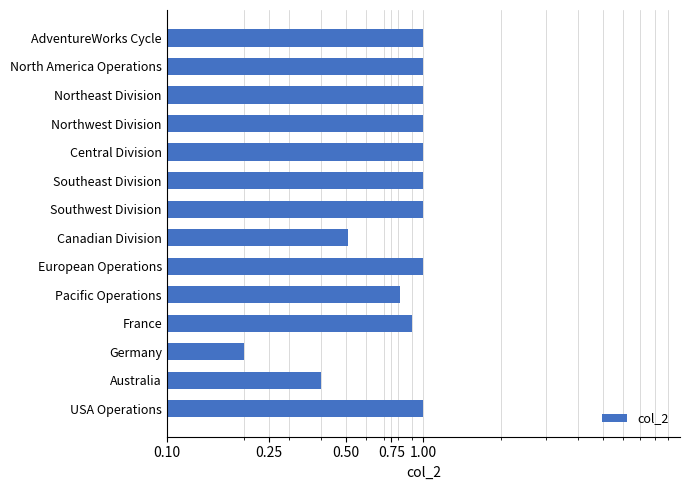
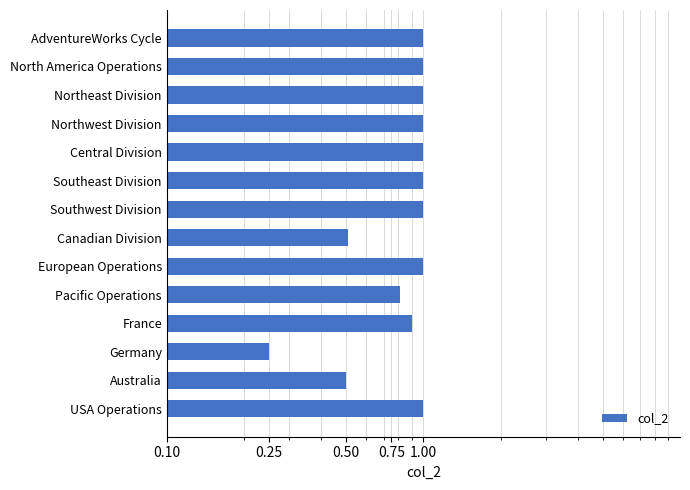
  {
    "AdventureWorks Cycle": 1.00,
    "North America Operations": 1.00,
    "Northeast Division": 1.00,
    "Northwest Division": 1.00,
    "Central Division": 1.00,
    "Southeast Division": 1.00,
    "Southwest Division": 1.00,
    "Canadian Division": 0.51,
    "European Operations": 1.00,
    "Pacific Operations": 0.81,
    "France": 0.90,
-   "Germany": 0.20,
-   "Australia": 0.4,
+   "Germany": 0.25,
+   "Australia": 0.5,
    "USA Operations": 1.00
  }
